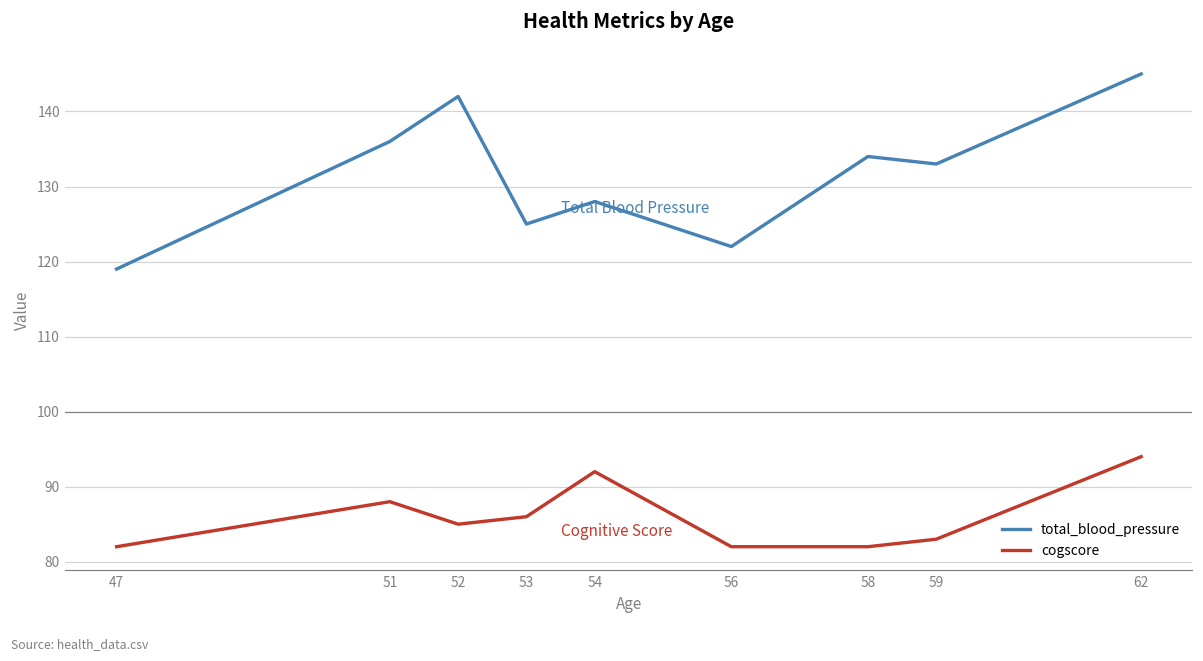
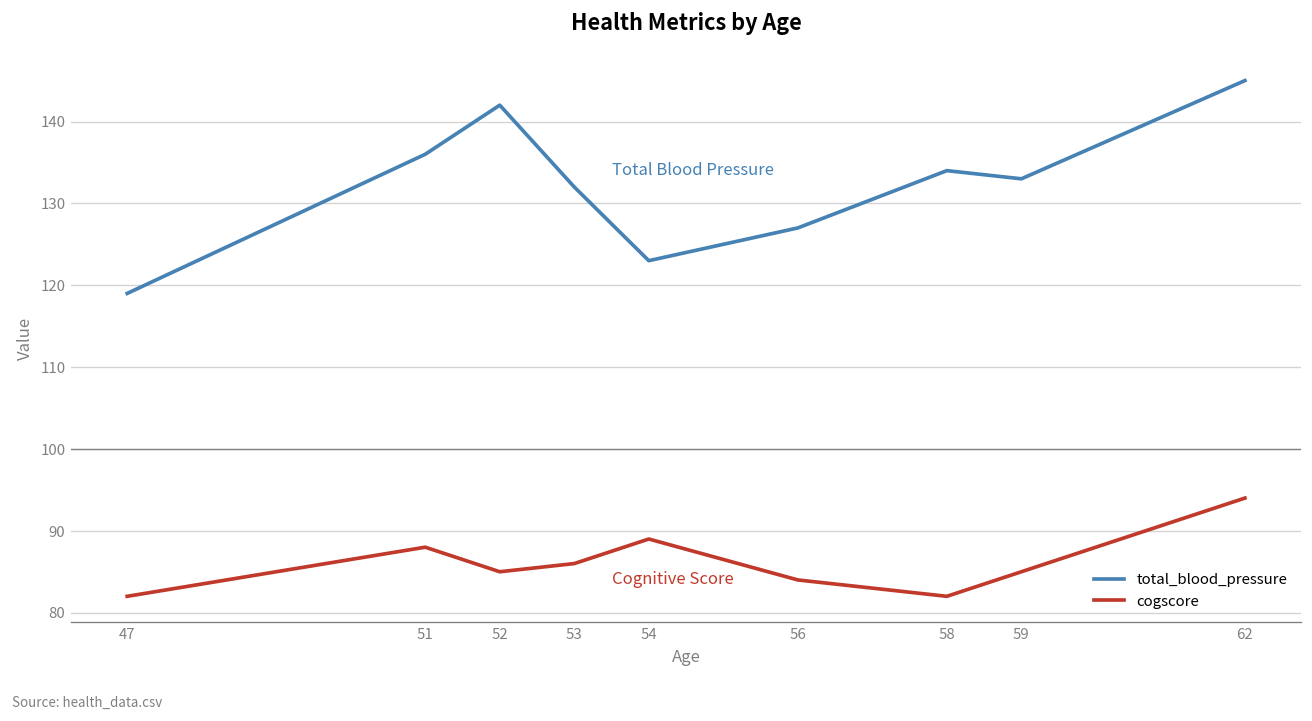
  {
    "total_blood_pressure": {
      "47": 119,
      "51": 136,
      "52": 142,
-     "53": 125,
-     "54": 128,
-     "56": 122,
+     "53": 132,
+     "54": 123,
+     "56": 127,
      "58": 134,
      "59": 133,
      "62": 145
    },
    "cogscore": {
      "47": 82,
      "51": 88,
      "52": 85,
      "53": 86,
-     "54": 92,
-     "56": 82,
+     "54": 89,
+     "56": 84,
      "58": 82,
-     "59": 83,
+     "59": 85,
      "62": 94
    }
  }
